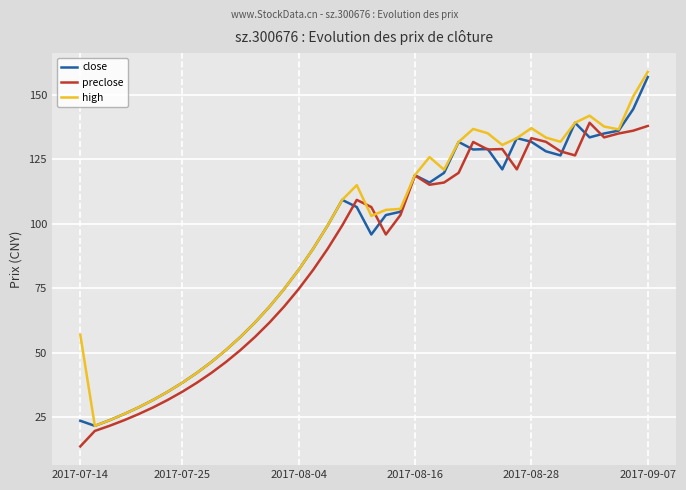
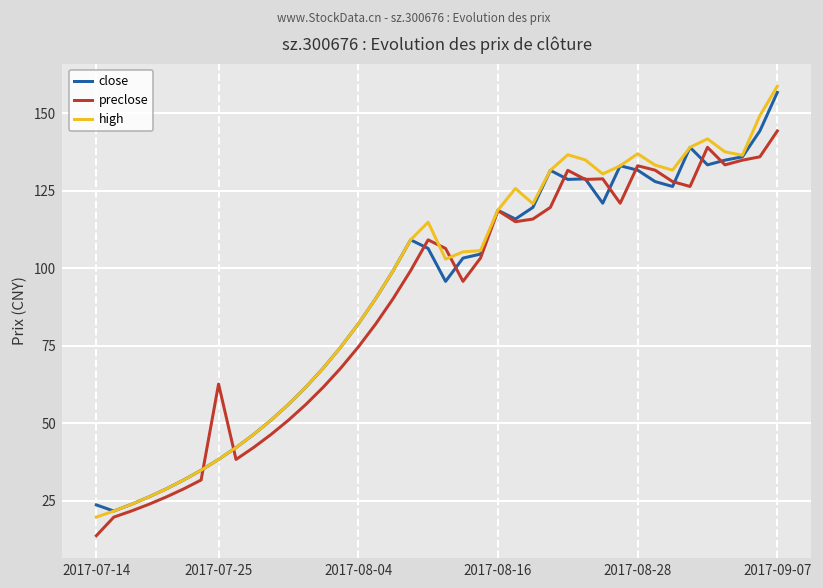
  {
    "close": {
      "2017-07-14": 24,
      "2017-08-28": 132,
      "2017-09-07": 157
    },
    "preclose": {
      "2017-07-14": 14,
-     "2017-07-25": 35,
+     "2017-07-25": 63,
      "2017-08-04": 75,
      "2017-08-28": 133,
-     "2017-09-07": 138
+     "2017-09-07": 144
    },
    "high": {
-     "2017-07-14": 57,
+     "2017-07-14": 20,
      "2017-08-28": 137,
      "2017-09-07": 159
    }
  }
